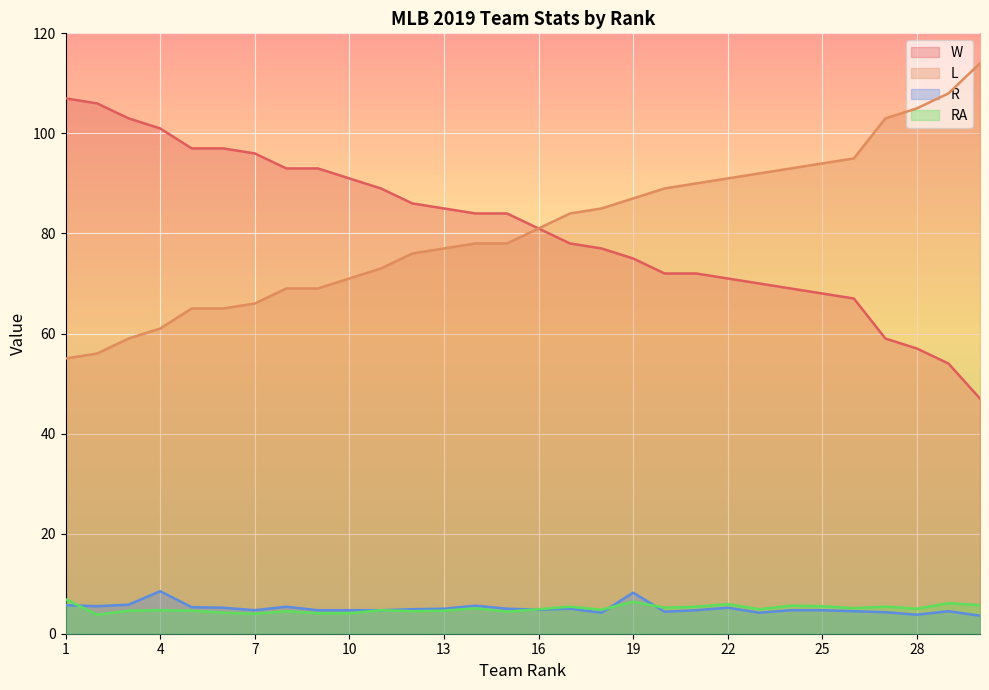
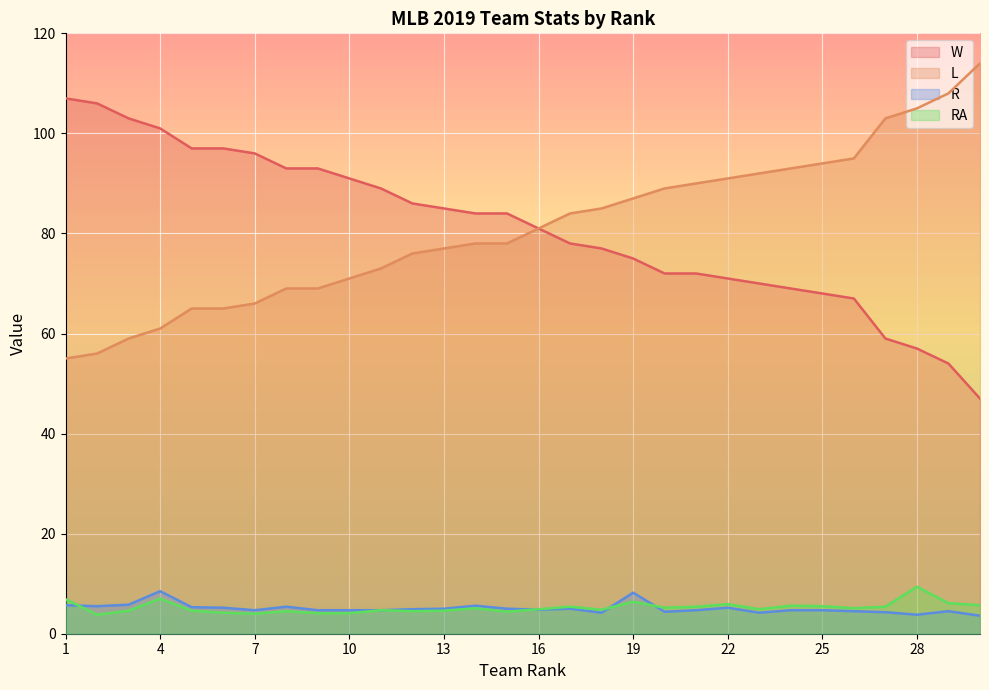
  {
    "R": {
      "1": 6,
      "4": 9,
      "7": 5,
      "10": 5,
      "19": 8,
      "22": 5,
      "25": 5,
      "28": 4
    },
    "RA": {
      "1": 7,
-     "4": 5,
+     "4": 7,
      "7": 4,
      "10": 4,
      "19": 6,
      "22": 6,
      "25": 6,
-     "28": 5
+     "28": 9
    }
  }
